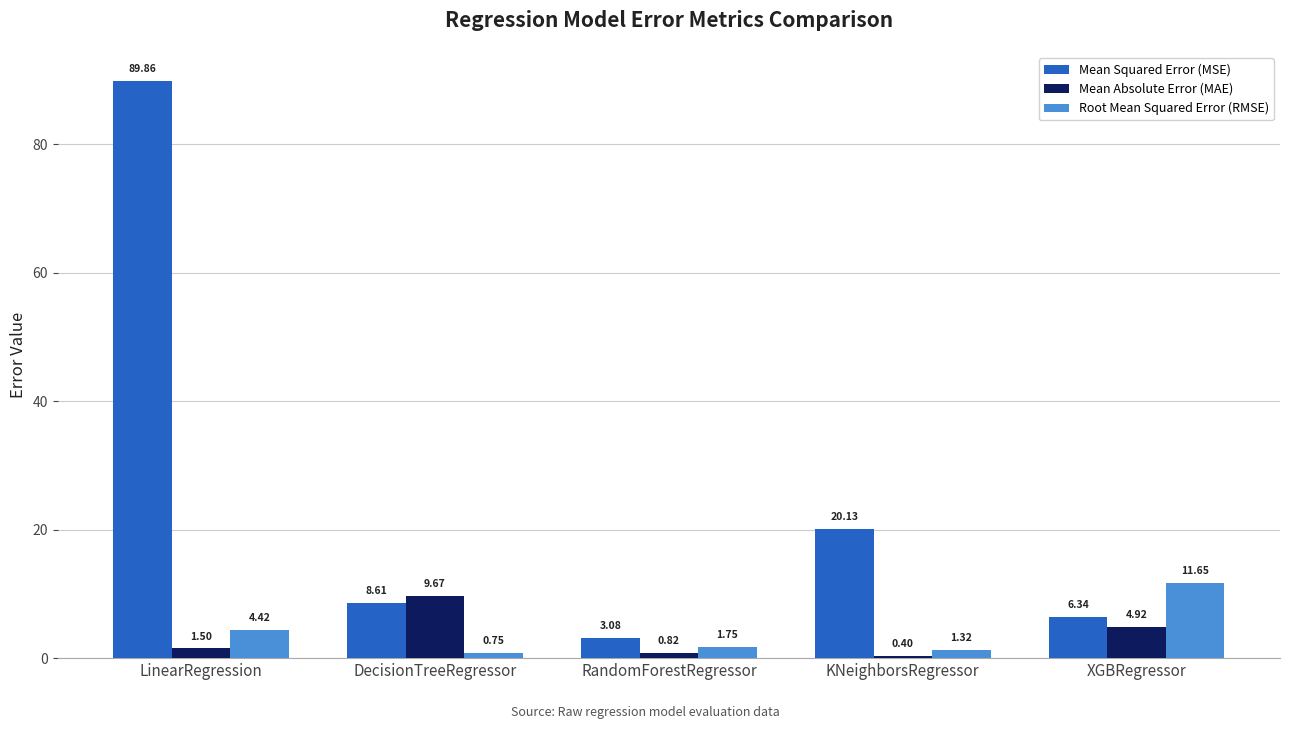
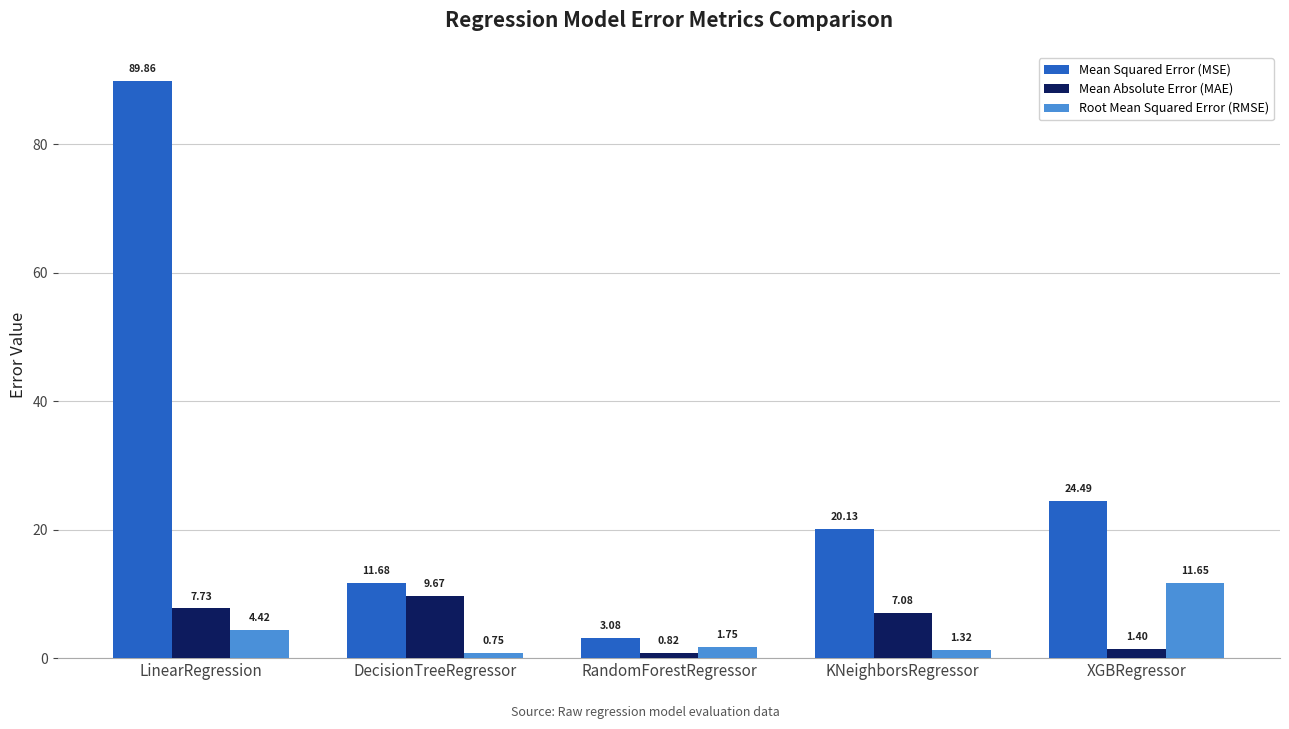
  {
    "Mean Squared Error (MSE)": {
      "LinearRegression": 89.86,
-     "DecisionTreeRegressor": 8.61,
+     "DecisionTreeRegressor": 11.68,
      "RandomForestRegressor": 3.08,
      "KNeighborsRegressor": 20.13,
-     "XGBRegressor": 6.34
+     "XGBRegressor": 24.49
    },
    "Mean Absolute Error (MAE)": {
-     "LinearRegression": 1.50,
+     "LinearRegression": 7.73,
      "DecisionTreeRegressor": 9.67,
      "RandomForestRegressor": 0.82,
-     "KNeighborsRegressor": 0.40,
-     "XGBRegressor": 4.92
+     "KNeighborsRegressor": 7.08,
+     "XGBRegressor": 1.40
    },
    "Root Mean Squared Error (RMSE)": {
      "LinearRegression": 4.42,
      "DecisionTreeRegressor": 0.75,
      "RandomForestRegressor": 1.75,
      "KNeighborsRegressor": 1.32,
      "XGBRegressor": 11.65
    }
  }
